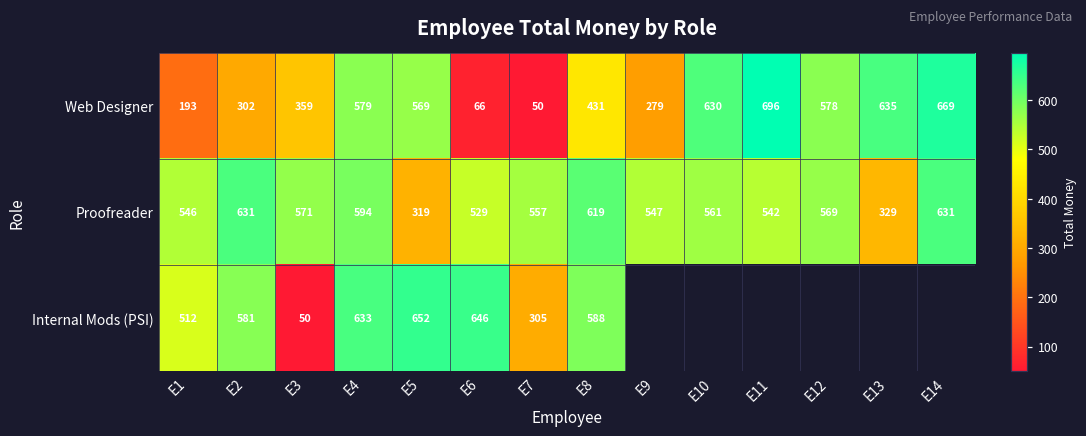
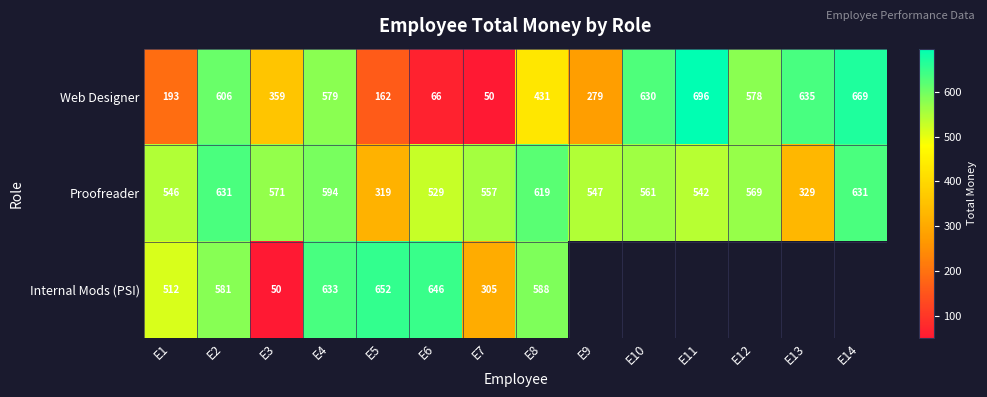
  {
    "Web Designer": {
      "E1": 193,
-     "E2": 302,
+     "E2": 606,
      "E3": 359,
      "E4": 579,
-     "E5": 569,
+     "E5": 162,
      "E6": 66,
      "E7": 50,
      "E8": 431,
      "E9": 279,
      "E10": 630,
      "E11": 696,
      "E12": 578,
      "E13": 635,
      "E14": 669
    },
    "Proofreader": {
      "E1": 546,
      "E2": 631,
      "E3": 571,
      "E4": 594,
      "E5": 319,
      "E6": 529,
      "E7": 557,
      "E8": 619,
      "E9": 547,
      "E10": 561,
      "E11": 542,
      "E12": 569,
      "E13": 329,
      "E14": 631
    },
    "Internal Mods (PSI)": {
      "E1": 512,
      "E2": 581,
      "E3": 50,
      "E4": 633,
      "E5": 652,
      "E6": 646,
      "E7": 305,
      "E8": 588
    }
  }
